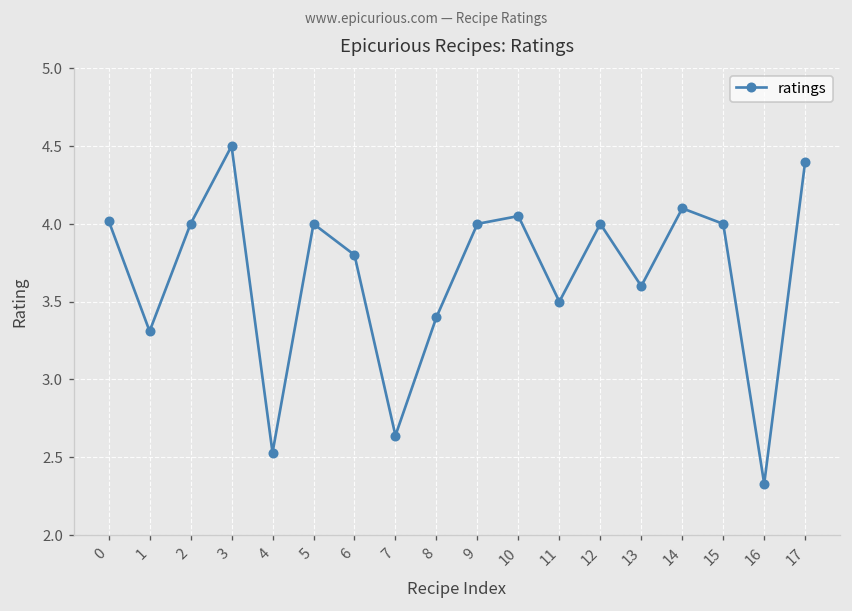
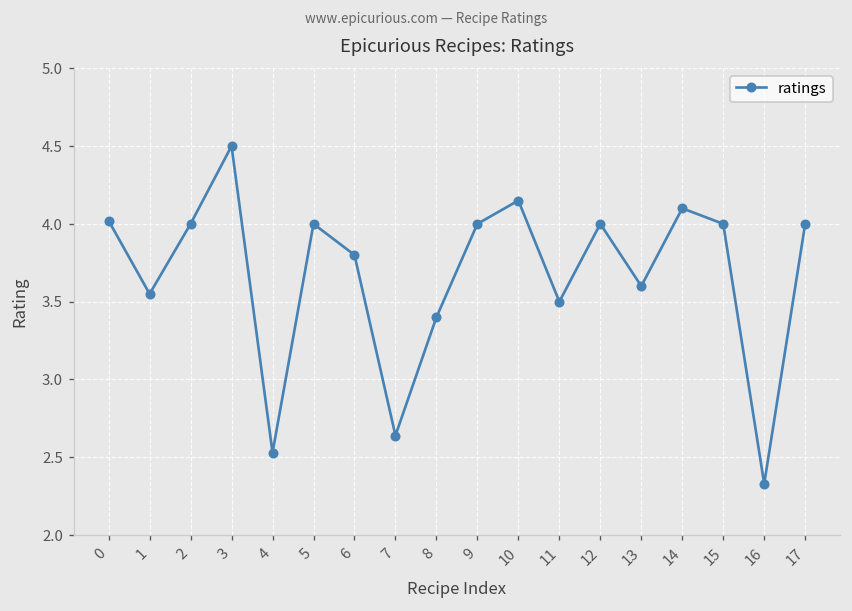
  {
    "0": 4.02,
-   "1": 3.31,
+   "1": 3.55,
    "2": 4.00,
    "3": 4.50,
    "4": 2.53,
    "5": 4.00,
    "6": 3.80,
    "7": 2.64,
    "8": 3.40,
    "9": 4.00,
-   "10": 4.05,
+   "10": 4.15,
    "11": 3.50,
    "12": 4.00,
    "13": 3.60,
    "14": 4.10,
    "15": 4.00,
    "16": 2.33,
-   "17": 4.4
+   "17": 4.0
  }
